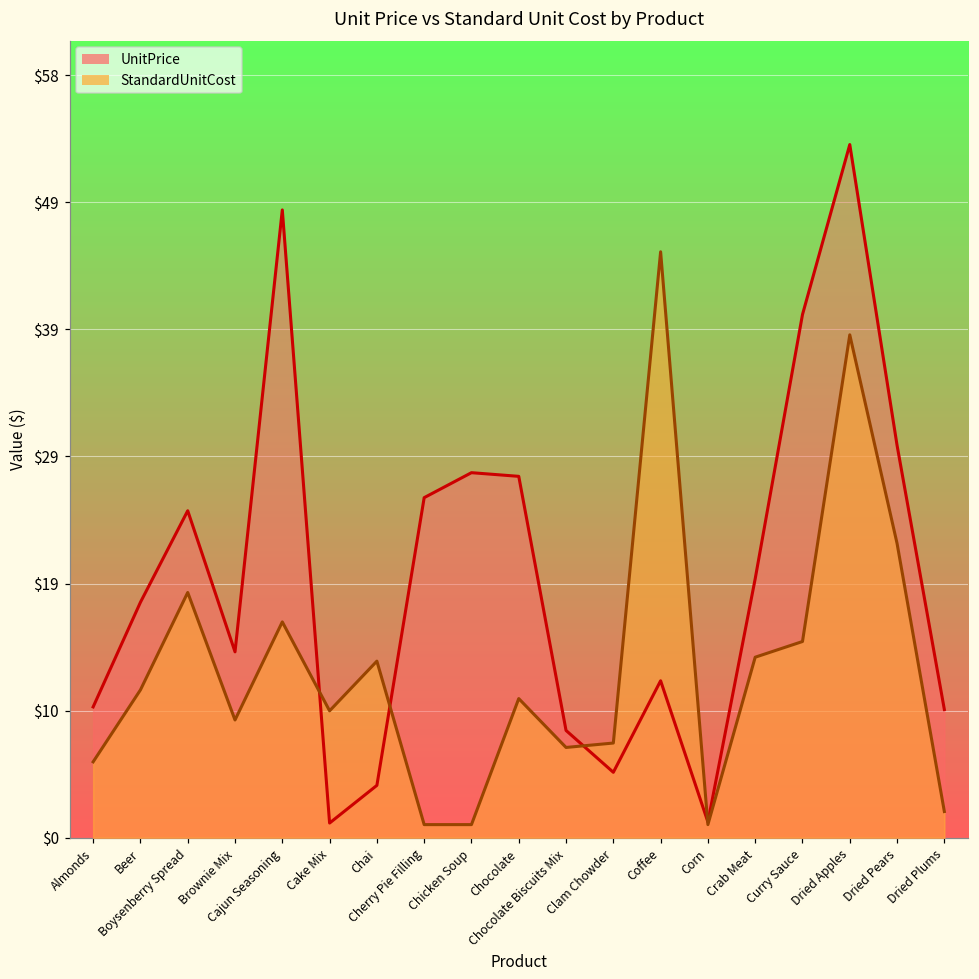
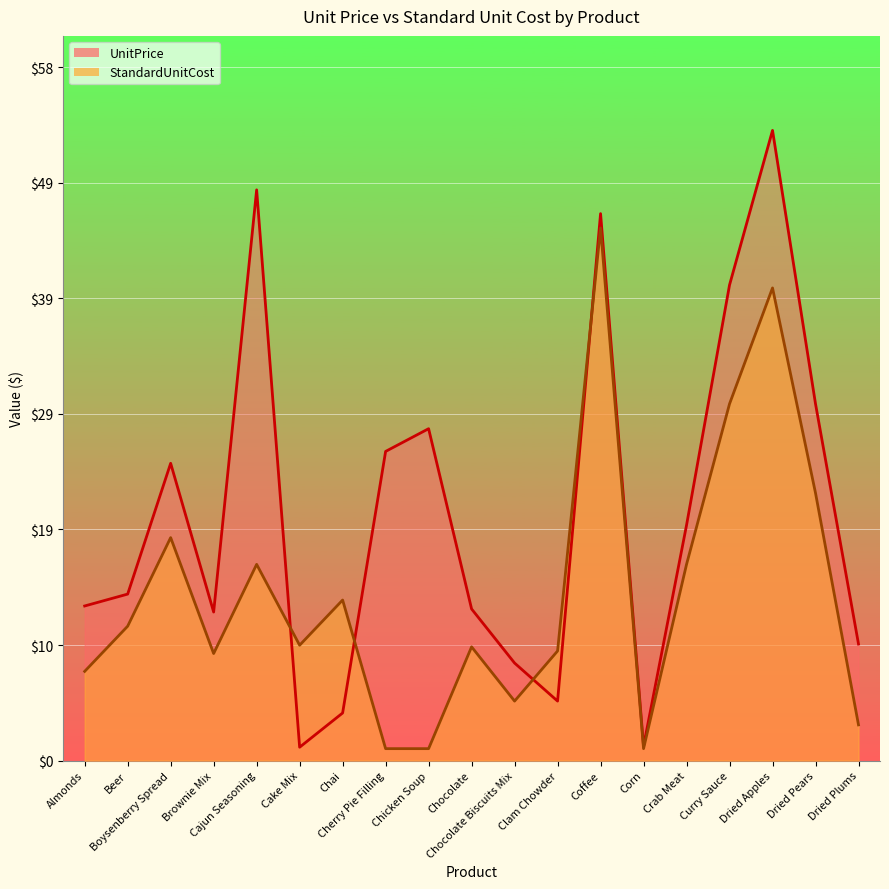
  {
    "UnitPrice": {
-     "Almonds": "$10",
-     "Beer": "$18",
+     "Almonds": "$13",
+     "Beer": "$14",
      "Boysenberry Spread": "$25.0",
-     "Brownie Mix": "$14.2",
+     "Brownie Mix": "$12.5",
      "Cajun Seasoning": "$48.0",
      "Cake Mix": "$1.1",
      "Chai": "$4.0",
      "Cherry Pie Filling": "$26.0",
      "Chicken Soup": "$27.9",
-     "Chocolate": "$27.6",
+     "Chocolate": "$12.8",
      "Chocolate Biscuits Mix": "$8.2",
      "Clam Chowder": "$5.0",
-     "Coffee": "$12",
+     "Coffee": "$46",
      "Crab Meat": "$19.8",
      "Curry Sauce": "$40.0",
      "Dried Apples": "$53.0",
      "Dried Pears": "$30.0",
      "Dried Plums": "$9.8"
    },
    "StandardUnitCost": {
-     "Almonds": "$5.8",
+     "Almonds": "$7.5",
      "Beer": "$11.3",
      "Boysenberry Spread": "$18.8",
      "Brownie Mix": "$9.0",
      "Cajun Seasoning": "$16.5",
      "Cake Mix": "$9.7",
      "Chai": "$13.5",
      "Cherry Pie Filling": "$1.0",
      "Chicken Soup": "$1.0",
-     "Chocolate": "$10.6",
-     "Chocolate Biscuits Mix": "$6.9",
-     "Clam Chowder": "$7.2",
+     "Chocolate": "$9.6",
+     "Chocolate Biscuits Mix": "$5.0",
+     "Clam Chowder": "$9.2",
      "Coffee": "$44.8",
-     "Crab Meat": "$13.8",
-     "Curry Sauce": "$15",
-     "Dried Apples": "$38.5",
+     "Crab Meat": "$16.5",
+     "Curry Sauce": "$30",
+     "Dried Apples": "$39.8",
      "Dried Pears": "$22.5",
-     "Dried Plums": "$2"
+     "Dried Plums": "$3"
    }
  }
